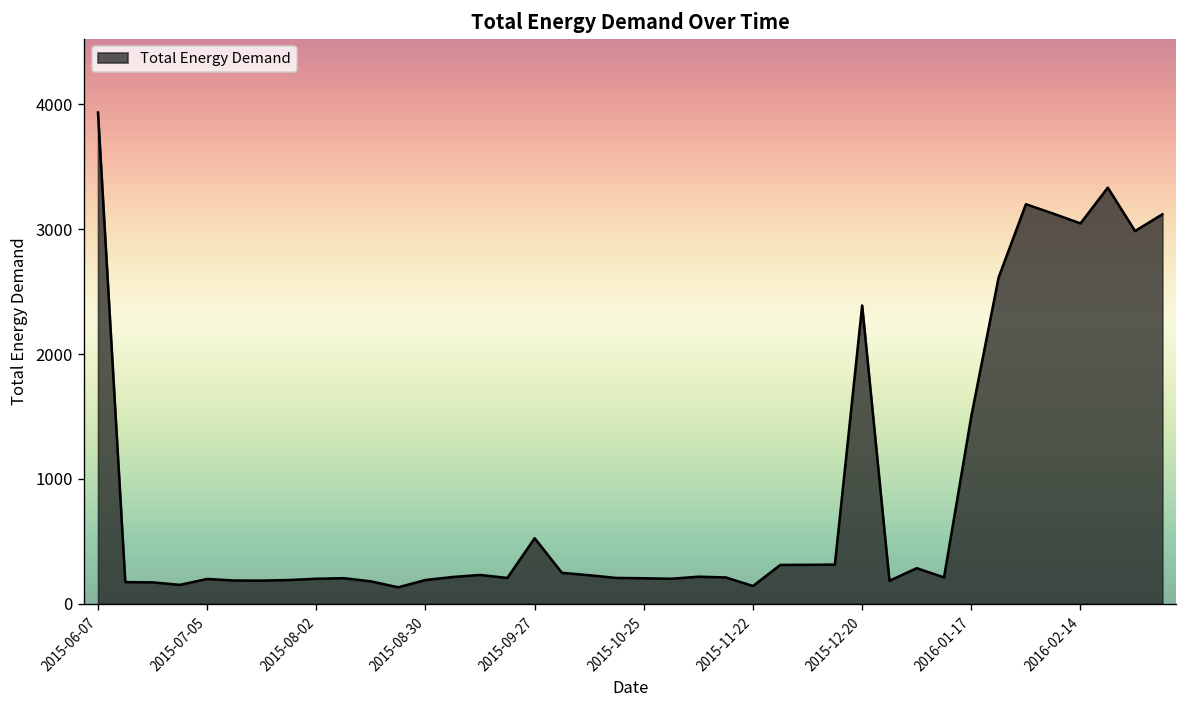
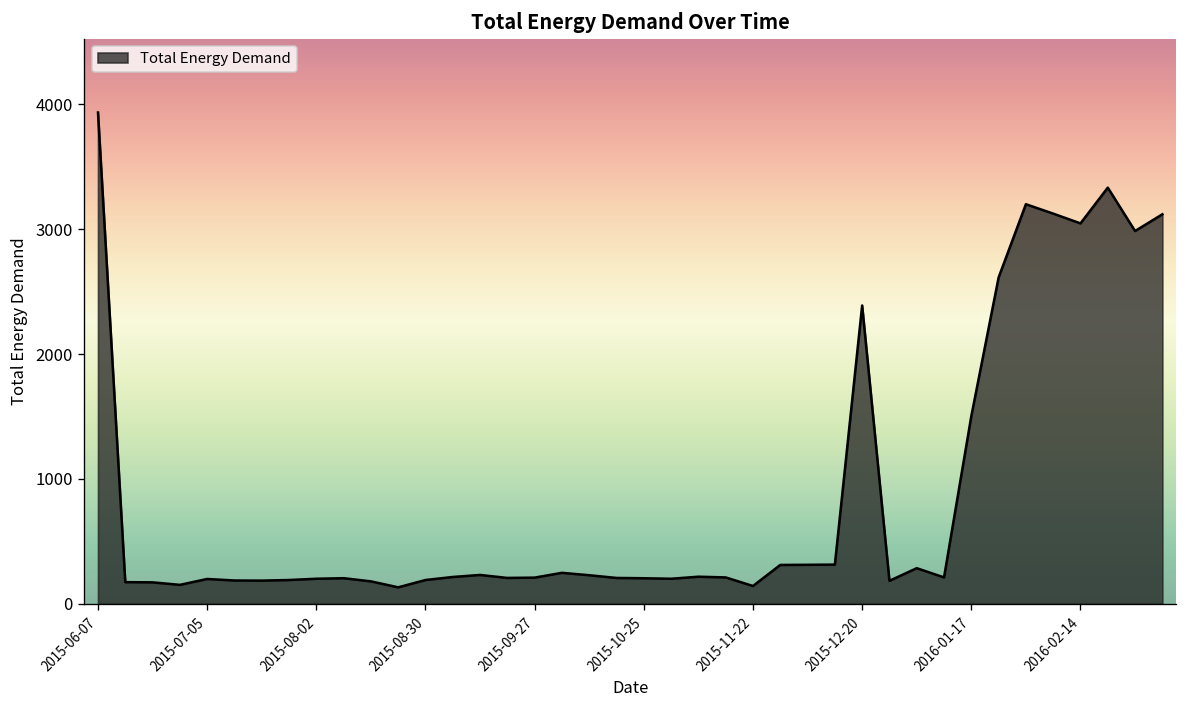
  {
    "2015-06-07": 3930,
    "2015-07-05": 200,
    "2015-08-02": 200,
    "2015-08-30": 190,
-   "2015-09-27": 530,
+   "2015-09-27": 210,
    "2015-10-25": 200,
    "2015-11-22": 140,
    "2015-12-20": 2390,
    "2016-01-17": 1500,
    "2016-02-14": 3050
  }
